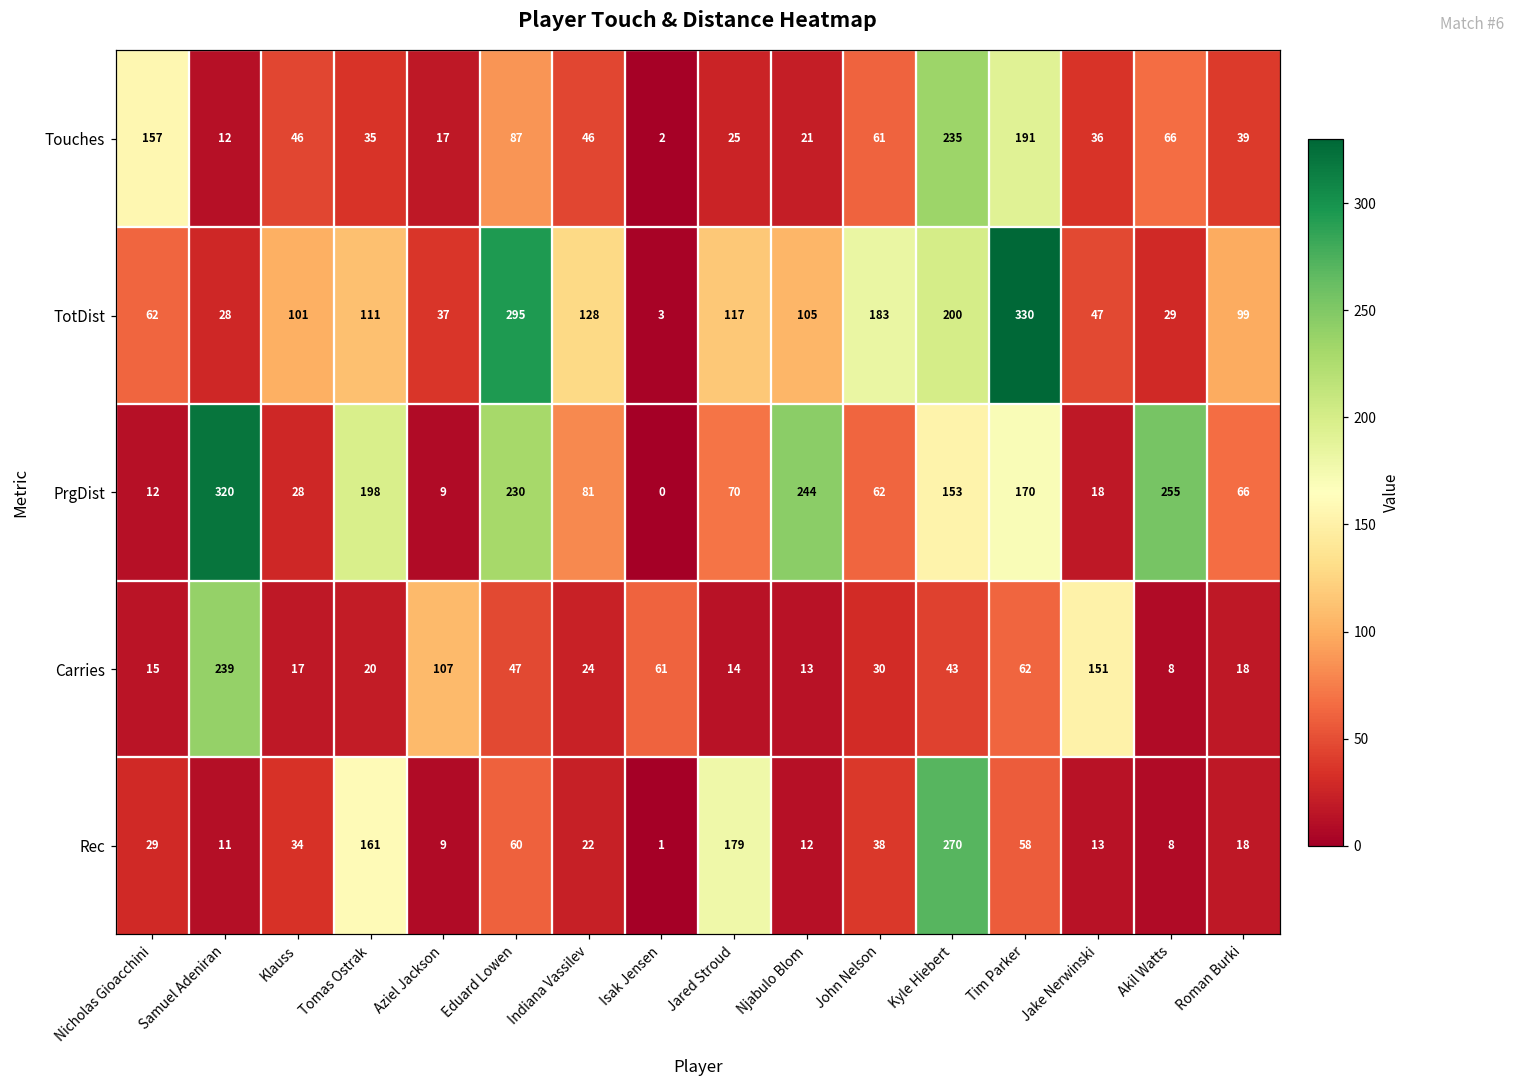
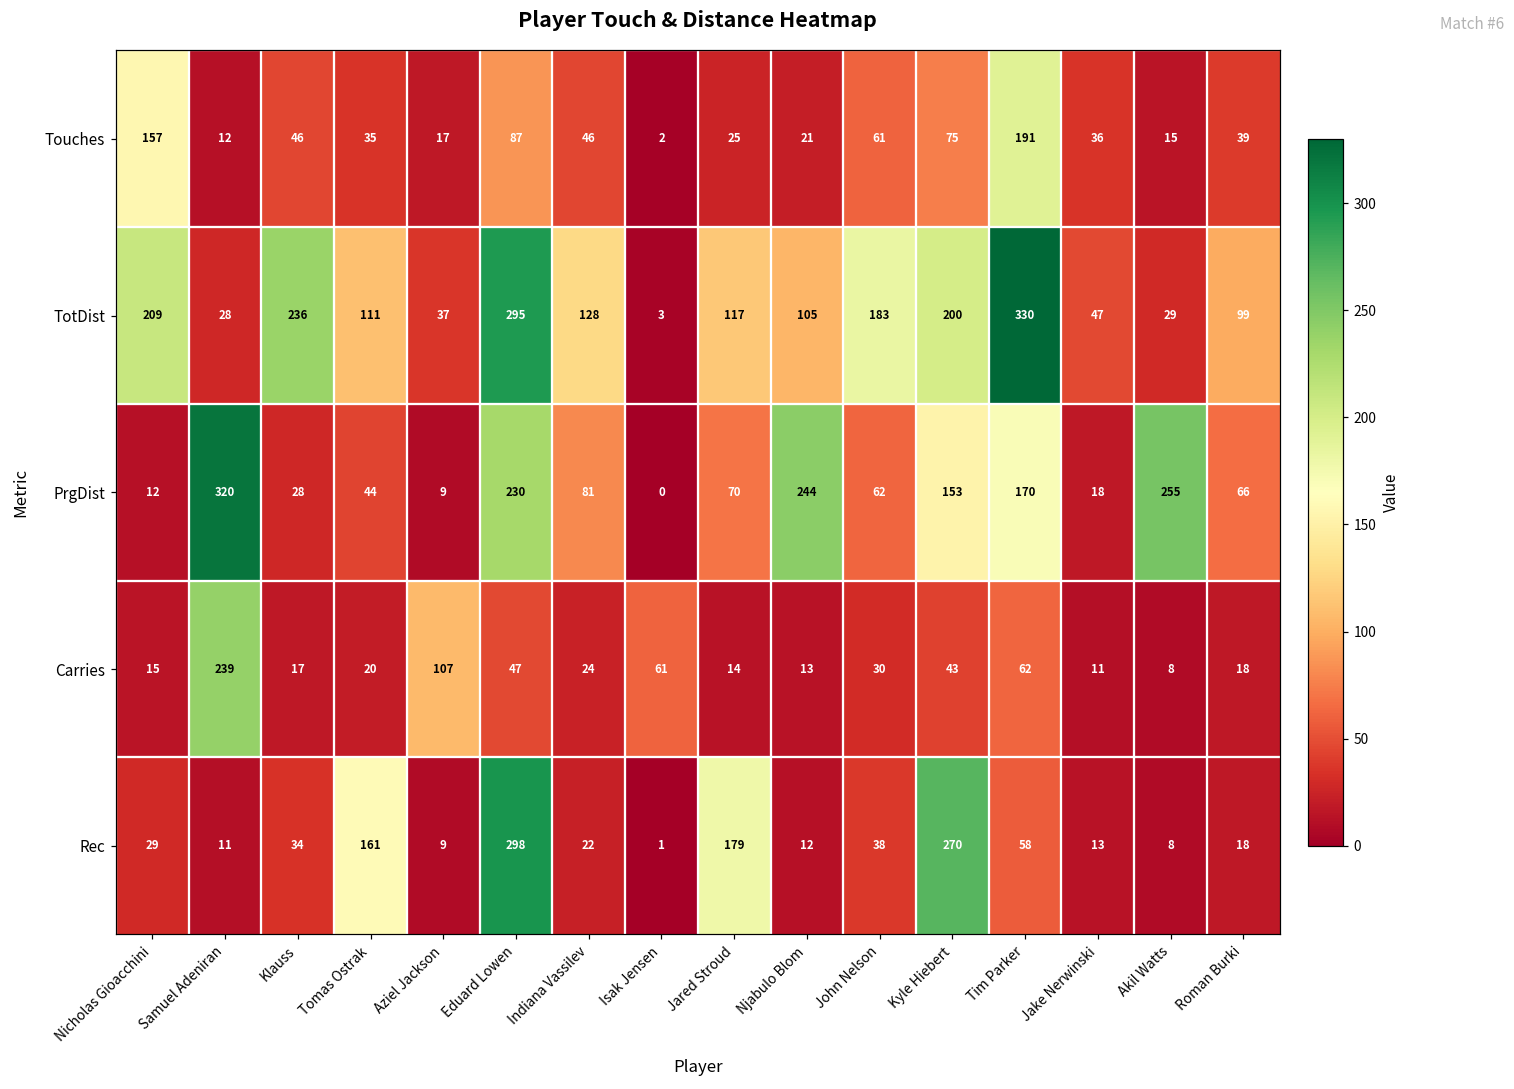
  {
    "Touches": {
      "Nicholas Gioacchini": 157,
      "Samuel Adeniran": 12,
      "Klauss": 46,
      "Tomas Ostrak": 35,
      "Aziel Jackson": 17,
      "Eduard Lowen": 87,
      "Indiana Vassilev": 46,
      "Isak Jensen": 2,
      "Jared Stroud": 25,
      "Njabulo Blom": 21,
      "John Nelson": 61,
-     "Kyle Hiebert": 235,
+     "Kyle Hiebert": 75,
      "Tim Parker": 191,
      "Jake Nerwinski": 36,
-     "Akil Watts": 66,
+     "Akil Watts": 15,
      "Roman Burki": 39
    },
    "TotDist": {
-     "Nicholas Gioacchini": 62,
+     "Nicholas Gioacchini": 209,
      "Samuel Adeniran": 28,
-     "Klauss": 101,
+     "Klauss": 236,
      "Tomas Ostrak": 111,
      "Aziel Jackson": 37,
      "Eduard Lowen": 295,
      "Indiana Vassilev": 128,
      "Isak Jensen": 3,
      "Jared Stroud": 117,
      "Njabulo Blom": 105,
      "John Nelson": 183,
      "Kyle Hiebert": 200,
      "Tim Parker": 330,
      "Jake Nerwinski": 47,
      "Akil Watts": 29,
      "Roman Burki": 99
    },
    "PrgDist": {
      "Nicholas Gioacchini": 12,
      "Samuel Adeniran": 320,
      "Klauss": 28,
-     "Tomas Ostrak": 198,
+     "Tomas Ostrak": 44,
      "Aziel Jackson": 9,
      "Eduard Lowen": 230,
      "Indiana Vassilev": 81,
      "Isak Jensen": 0,
      "Jared Stroud": 70,
      "Njabulo Blom": 244,
      "John Nelson": 62,
      "Kyle Hiebert": 153,
      "Tim Parker": 170,
      "Jake Nerwinski": 18,
      "Akil Watts": 255,
      "Roman Burki": 66
    },
    "Carries": {
      "Nicholas Gioacchini": 15,
      "Samuel Adeniran": 239,
      "Klauss": 17,
      "Tomas Ostrak": 20,
      "Aziel Jackson": 107,
      "Eduard Lowen": 47,
      "Indiana Vassilev": 24,
      "Isak Jensen": 61,
      "Jared Stroud": 14,
      "Njabulo Blom": 13,
      "John Nelson": 30,
      "Kyle Hiebert": 43,
      "Tim Parker": 62,
-     "Jake Nerwinski": 151,
+     "Jake Nerwinski": 11,
      "Akil Watts": 8,
      "Roman Burki": 18
    },
    "Rec": {
      "Nicholas Gioacchini": 29,
      "Samuel Adeniran": 11,
      "Klauss": 34,
      "Tomas Ostrak": 161,
      "Aziel Jackson": 9,
-     "Eduard Lowen": 60,
+     "Eduard Lowen": 298,
      "Indiana Vassilev": 22,
      "Isak Jensen": 1,
      "Jared Stroud": 179,
      "Njabulo Blom": 12,
      "John Nelson": 38,
      "Kyle Hiebert": 270,
      "Tim Parker": 58,
      "Jake Nerwinski": 13,
      "Akil Watts": 8,
      "Roman Burki": 18
    }
  }
